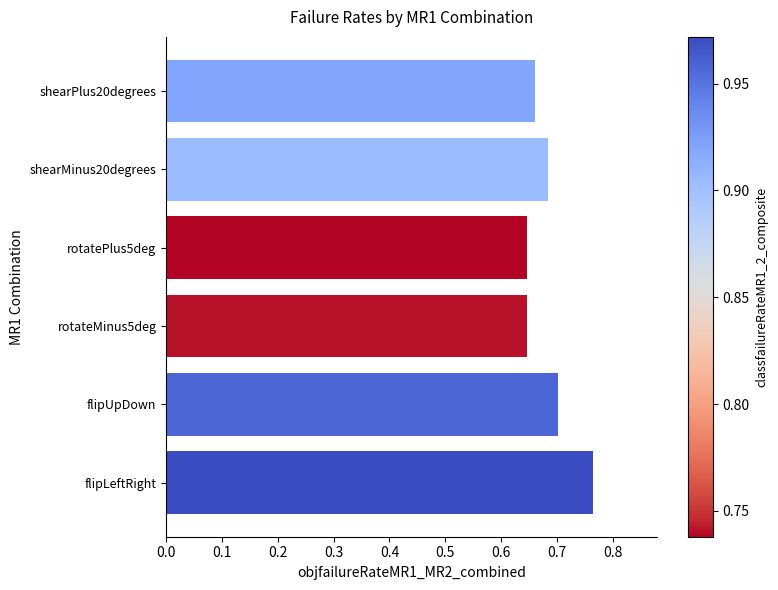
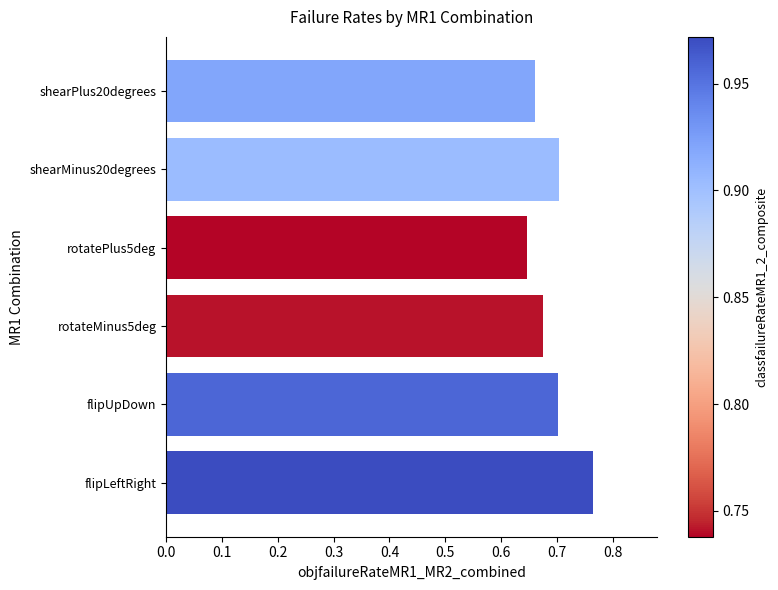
  {
    "shearPlus20degrees": 0.66,
-   "shearMinus20degrees": 0.68,
+   "shearMinus20degrees": 0.70,
    "rotatePlus5deg": 0.65,
-   "rotateMinus5deg": 0.65,
+   "rotateMinus5deg": 0.68,
    "flipUpDown": 0.70,
    "flipLeftRight": 0.77
  }
